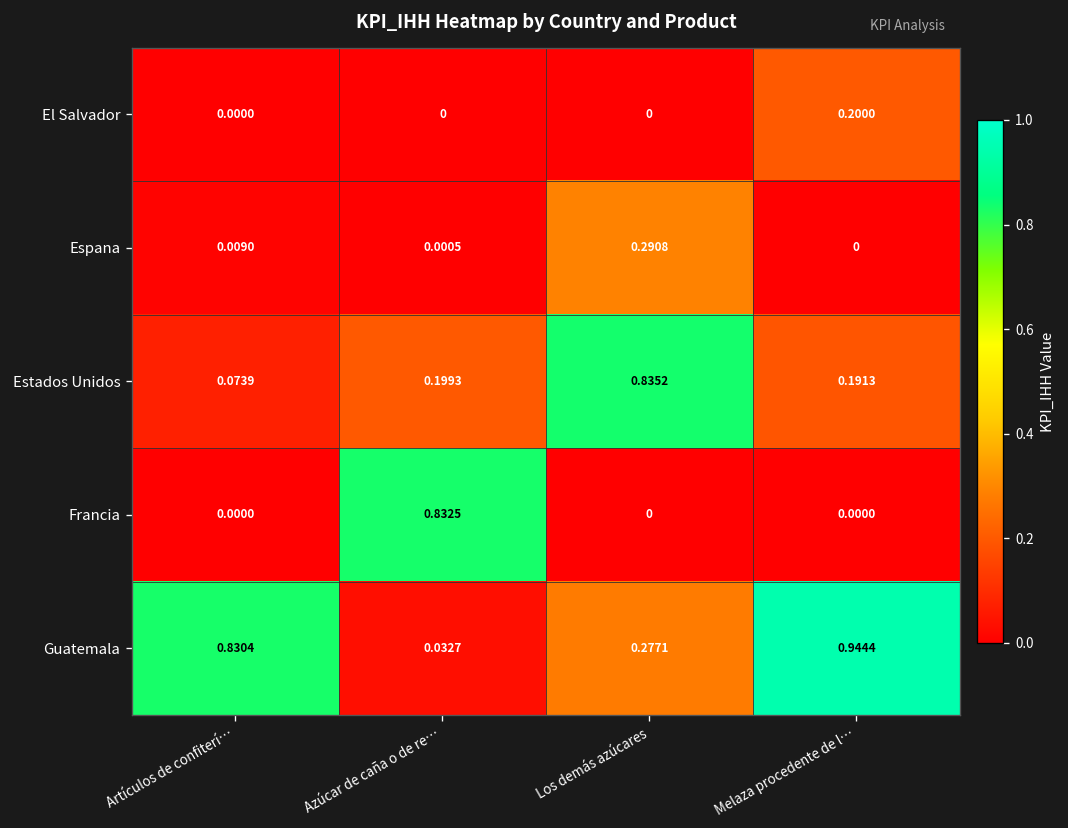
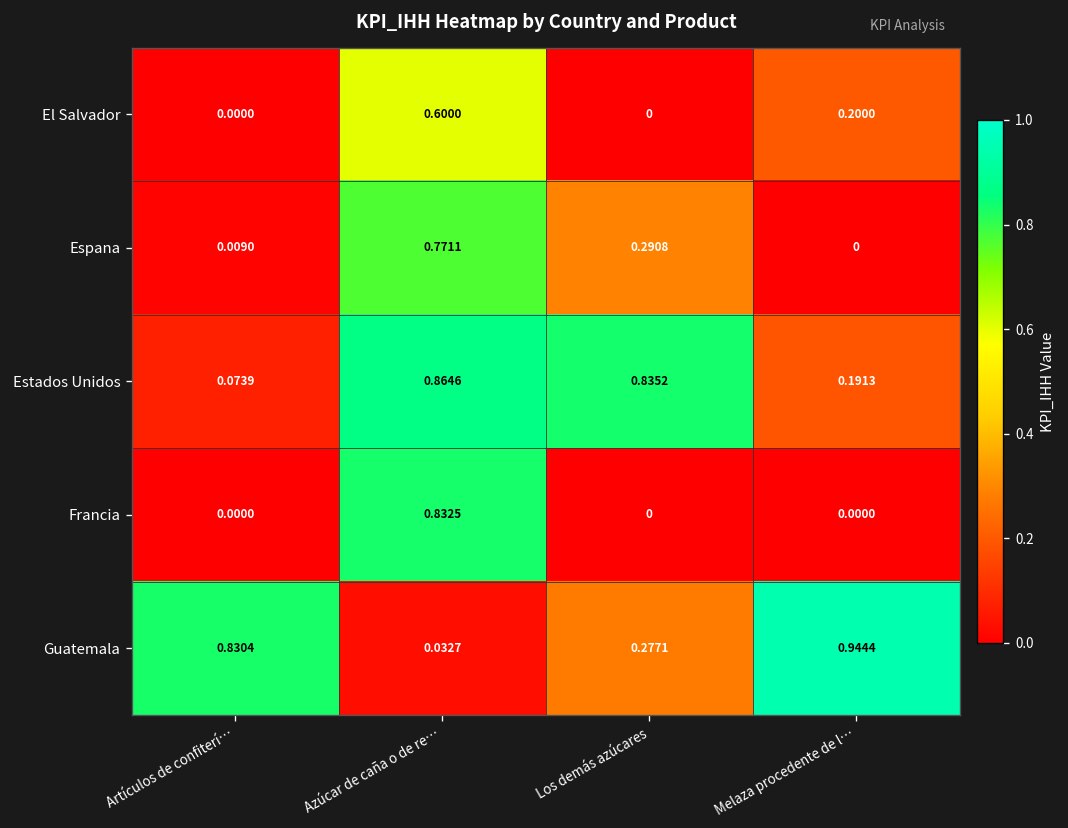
  {
    "El Salvador": {
      "Artículos de confiterí…": 0.0000,
-     "Azúcar de caña o de re…": 0,
+     "Azúcar de caña o de re…": 0.6000,
      "Los demás azúcares": 0,
      "Melaza procedente de l…": 0.2000
    },
    "Espana": {
      "Artículos de confiterí…": 0.0090,
-     "Azúcar de caña o de re…": 0.0005,
+     "Azúcar de caña o de re…": 0.7711,
      "Los demás azúcares": 0.2908,
      "Melaza procedente de l…": 0
    },
    "Estados Unidos": {
      "Artículos de confiterí…": 0.0739,
-     "Azúcar de caña o de re…": 0.1993,
+     "Azúcar de caña o de re…": 0.8646,
      "Los demás azúcares": 0.8352,
      "Melaza procedente de l…": 0.1913
    },
    "Francia": {
      "Artículos de confiterí…": 0.0000,
      "Azúcar de caña o de re…": 0.8325,
      "Los demás azúcares": 0,
      "Melaza procedente de l…": 0.0000
    },
    "Guatemala": {
      "Artículos de confiterí…": 0.8304,
      "Azúcar de caña o de re…": 0.0327,
      "Los demás azúcares": 0.2771,
      "Melaza procedente de l…": 0.9444
    }
  }
